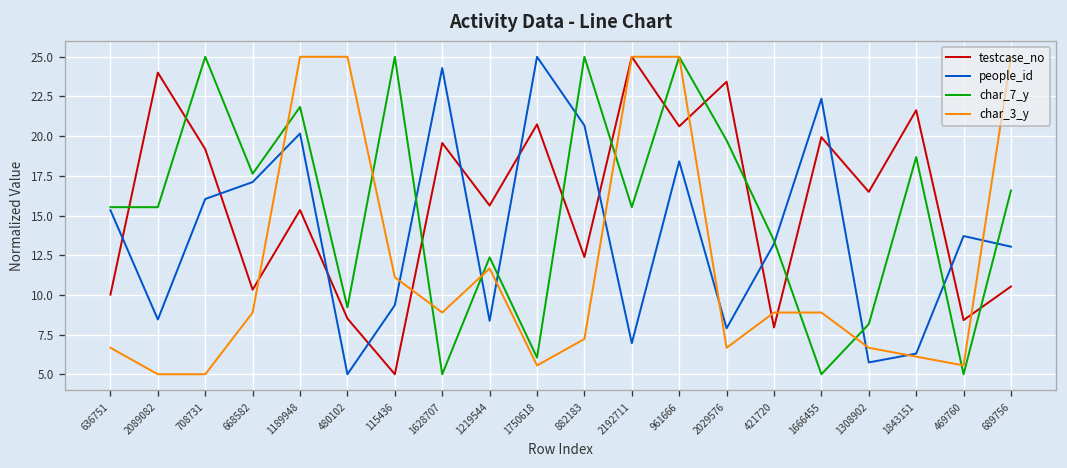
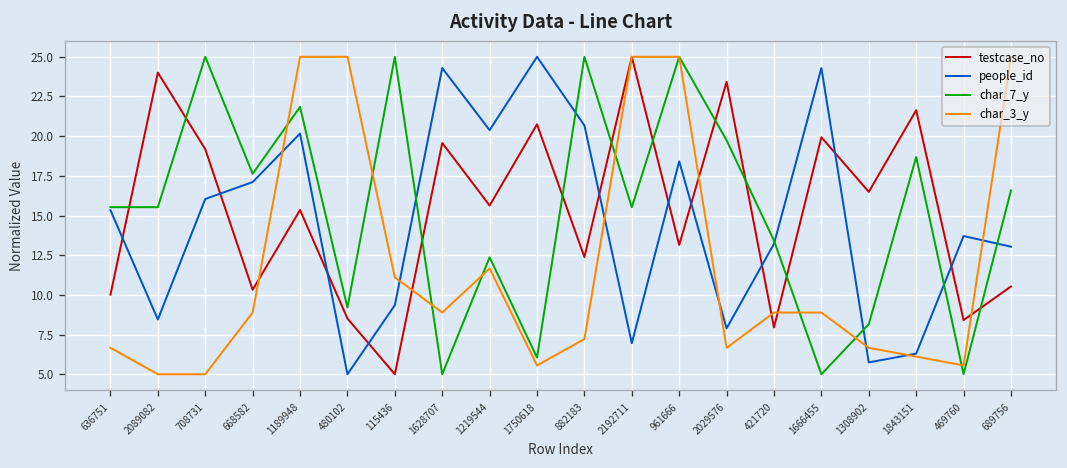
  {
    "testcase_no": {
      "636751": 10.0,
      "2089082": 24.0,
      "708731": 19.2,
      "668582": 10.3,
      "1189948": 15.3,
      "480102": 8.5,
      "115436": 5.0,
      "1628707": 19.6,
      "1219544": 15.6,
      "1750618": 20.7,
      "882183": 12.4,
-     "961666": 20.6,
+     "961666": 13.1,
      "2029576": 23.4,
      "421720": 7.9,
      "1666455": 19.9,
      "1308902": 16.5,
      "1843151": 21.6,
      "469760": 8.4,
      "689756": 10.5
    },
    "people_id": {
      "636751": 15.3,
      "2089082": 8.4,
      "708731": 16.0,
      "668582": 17.1,
      "1189948": 20.2,
      "480102": 5.0,
      "115436": 9.4,
      "1628707": 24.3,
-     "1219544": 8.4,
+     "1219544": 20.4,
      "1750618": 25.0,
      "882183": 20.7,
      "2192711": 7.0,
      "961666": 18.4,
      "2029576": 7.9,
      "421720": 13.2,
-     "1666455": 22.4,
+     "1666455": 24.3,
      "1308902": 5.7,
      "469760": 13.7,
      "689756": 13.0
    },
    "char_7_y": {
      "636751": 15.5,
      "2089082": 15.5,
      "708731": 25.0,
      "668582": 17.6,
      "1189948": 21.8,
      "480102": 9.2,
      "115436": 25.0,
      "1628707": 5.0,
      "1219544": 12.4,
      "1750618": 6.1,
      "882183": 25.0,
      "2192711": 15.5,
      "2029576": 19.7,
      "421720": 13.4,
      "1666455": 5.0,
      "1308902": 8.2,
      "1843151": 18.7,
      "469760": 5.0,
      "689756": 16.6
    },
    "char_3_y": {
      "636751": 6.7,
      "2089082": 5.0,
      "708731": 5.0,
      "668582": 8.9,
      "1189948": 25.0,
      "480102": 25.0,
      "115436": 11.1,
      "1628707": 8.9,
      "1219544": 11.7,
      "1750618": 5.6,
      "882183": 7.2,
      "2029576": 6.7,
      "421720": 8.9,
      "1666455": 8.9,
      "1308902": 6.7,
      "469760": 5.6
    }
  }
